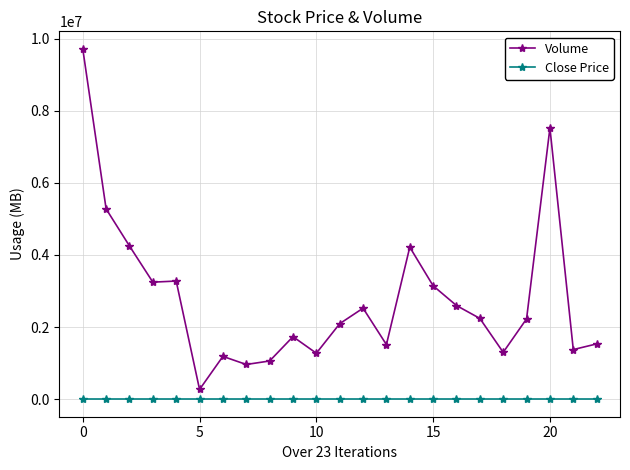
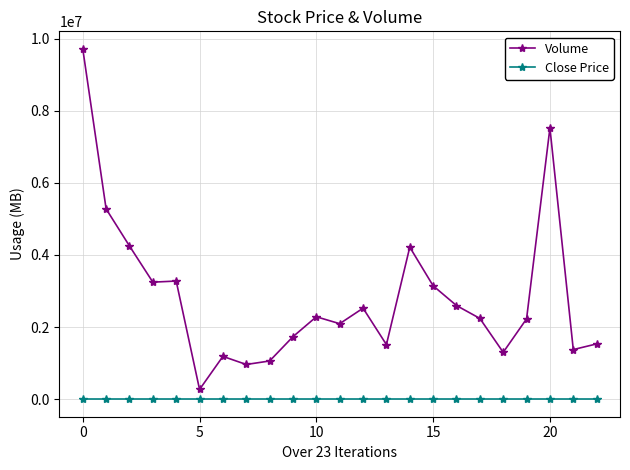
  {
    "Volume": {
      "0": 9700000,
      "5": 300000,
-     "10": 1300000,
+     "10": 2300000,
      "15": 3100000,
      "20": 7500000
    },
    "Close Price": {
      "0": 0,
      "5": 0,
      "10": 0,
      "15": 0,
      "20": 0
    }
  }
